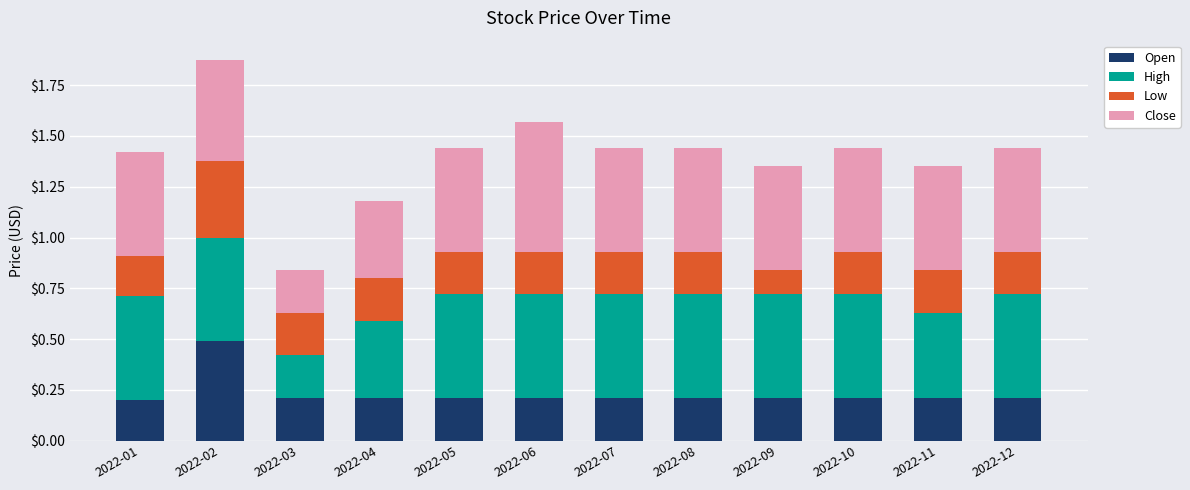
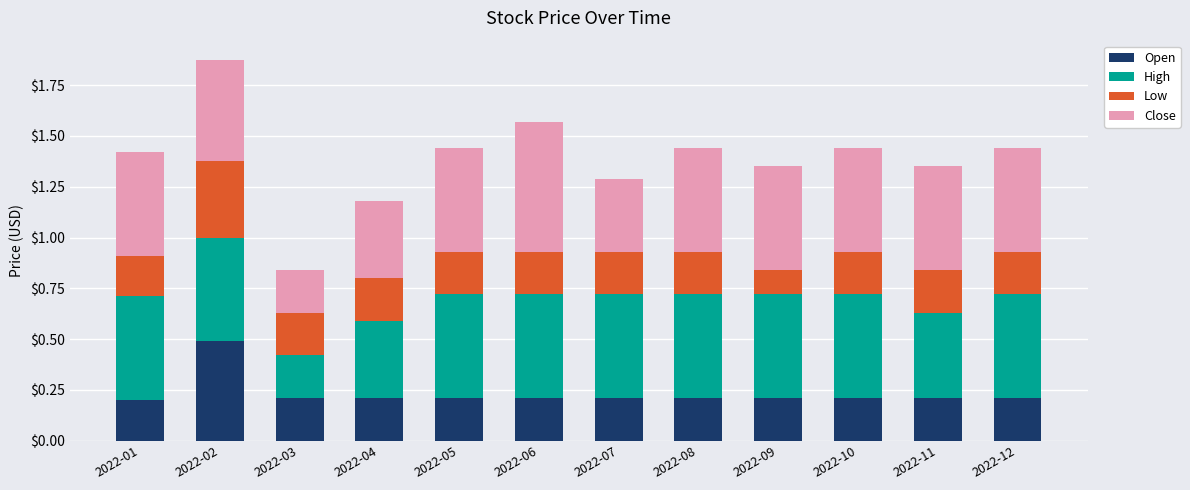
  {
    "Open": {
      "2022-01": "$0.20",
      "2022-02": "$0.49",
      "2022-03": "$0.21",
      "2022-04": "$0.21",
      "2022-05": "$0.21",
      "2022-06": "$0.21",
      "2022-07": "$0.21",
      "2022-08": "$0.21",
      "2022-09": "$0.21",
      "2022-10": "$0.21",
      "2022-11": "$0.21",
      "2022-12": "$0.21"
    },
    "High": {
      "2022-01": "$0.51",
      "2022-02": "$0.51",
      "2022-03": "$0.21",
      "2022-04": "$0.38",
      "2022-05": "$0.51",
      "2022-06": "$0.51",
      "2022-07": "$0.51",
      "2022-08": "$0.51",
      "2022-09": "$0.51",
      "2022-10": "$0.51",
      "2022-11": "$0.42",
      "2022-12": "$0.51"
    },
    "Low": {
      "2022-01": "$0.20",
      "2022-02": "$0.38",
      "2022-03": "$0.21",
      "2022-04": "$0.21",
      "2022-05": "$0.21",
      "2022-06": "$0.21",
      "2022-07": "$0.21",
      "2022-08": "$0.21",
      "2022-09": "$0.12",
      "2022-10": "$0.21",
      "2022-11": "$0.21",
      "2022-12": "$0.21"
    },
    "Close": {
      "2022-01": "$0.51",
      "2022-02": "$0.50",
      "2022-03": "$0.21",
      "2022-04": "$0.38",
      "2022-05": "$0.51",
      "2022-06": "$0.64",
-     "2022-07": "$0.51",
+     "2022-07": "$0.36",
      "2022-08": "$0.51",
      "2022-09": "$0.51",
      "2022-10": "$0.51",
      "2022-11": "$0.51",
      "2022-12": "$0.51"
    }
  }
